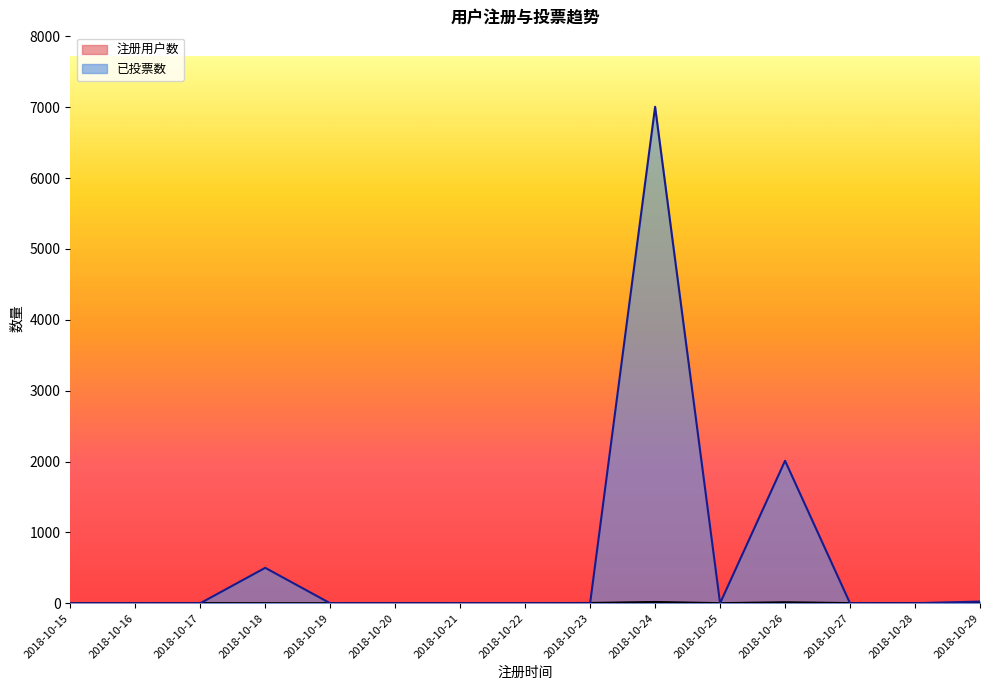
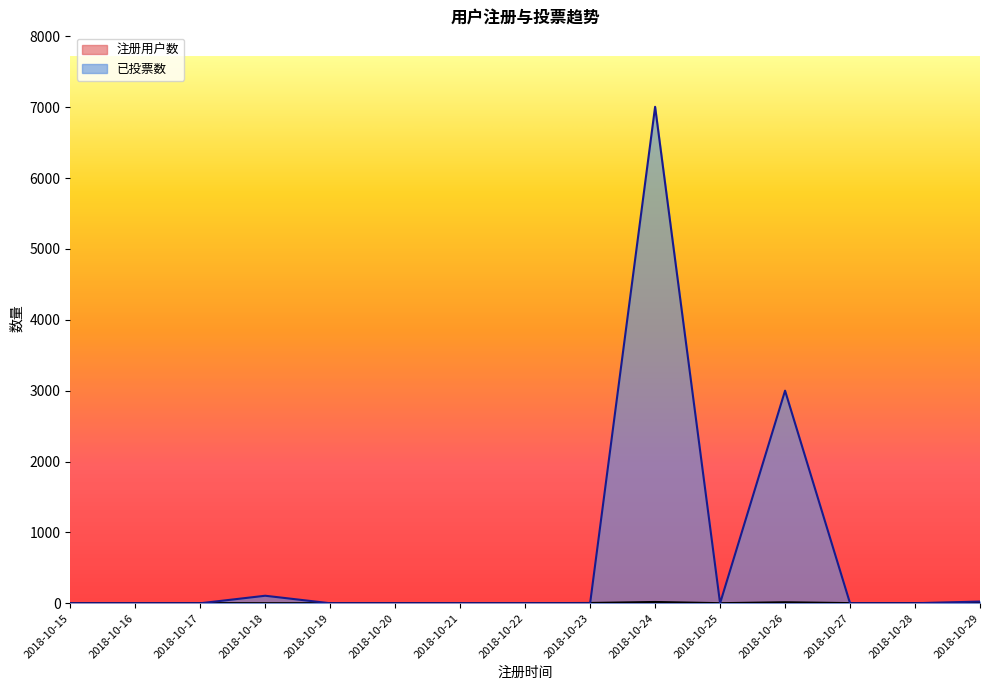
  {
    "注册用户数": {
      "2018-10-18": 0,
      "2018-10-24": 0,
      "2018-10-26": 0
    },
    "已投票数": {
-     "2018-10-18": 500,
+     "2018-10-18": 100,
      "2018-10-24": 7000,
-     "2018-10-26": 2000
+     "2018-10-26": 3000
    }
  }
